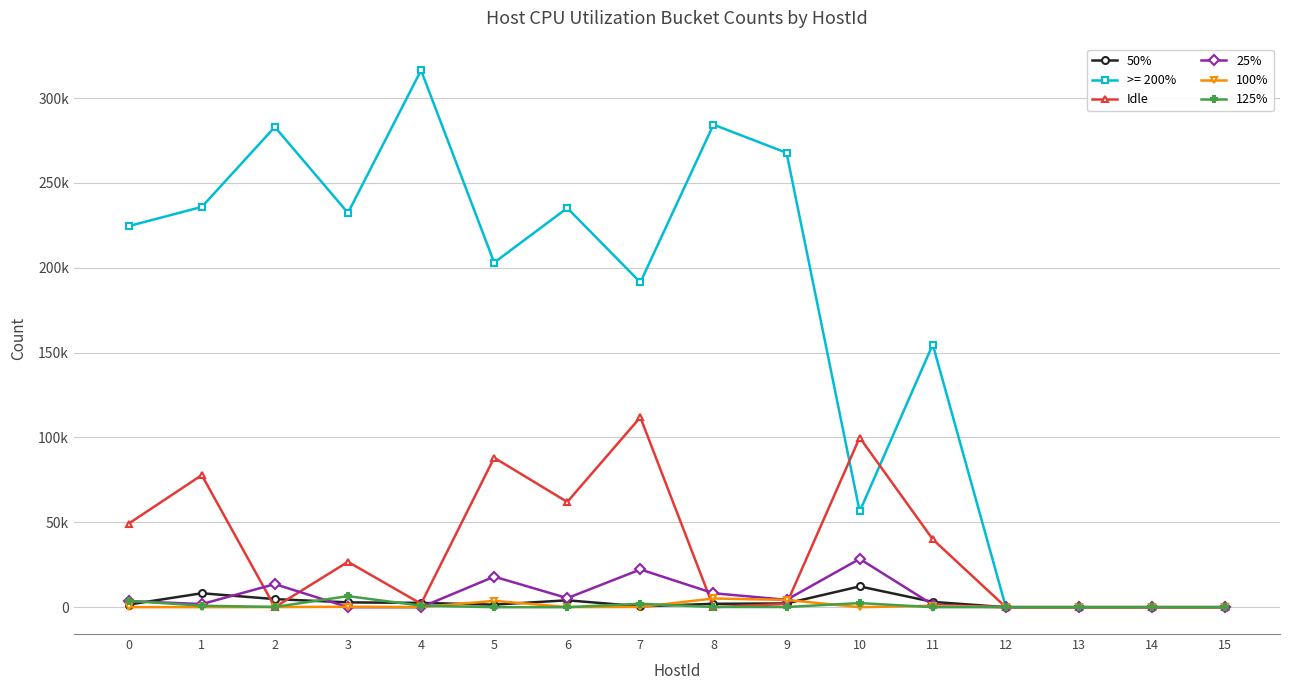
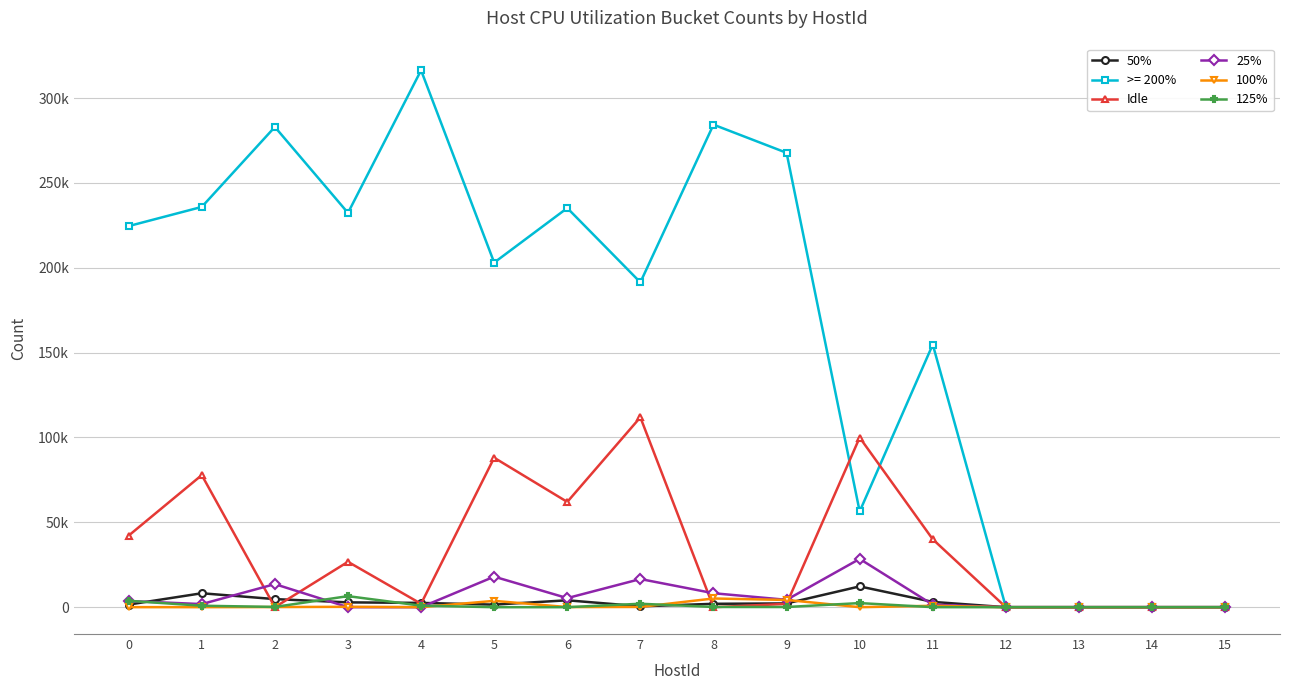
  {
    "50%": {
      "1": 8000,
      "2": 5000,
      "3": 3000,
      "5": 2000,
      "8": 2000,
      "10": 12000,
      "11": 3000
    },
    ">= 200%": {
      "0": 225000,
      "1": 236000,
      "2": 283000,
      "3": 232000,
      "4": 316000,
      "5": 203000,
      "6": 235000,
      "7": 191000,
      "8": 284000,
      "9": 268000,
      "10": 56000,
      "11": 155000
    },
    "Idle": {
-     "0": 49000,
+     "0": 42000,
      "1": 78000,
      "3": 27000,
      "5": 88000,
      "6": 62000,
      "7": 112000,
      "10": 100000,
      "11": 40000
    },
    "25%": {
      "2": 14000,
      "5": 18000,
-     "7": 22000,
+     "7": 17000,
      "8": 8000,
      "10": 28000
    },
    "100%": {
      "5": 4000,
      "8": 5000,
      "10": 0
    },
    "125%": {
      "3": 7000,
      "5": 0,
      "7": 2000,
      "9": 0,
      "10": 2000
    }
  }
